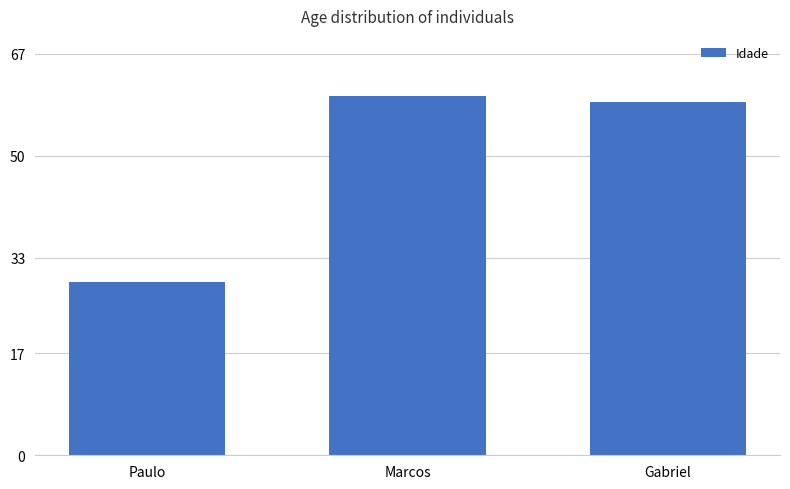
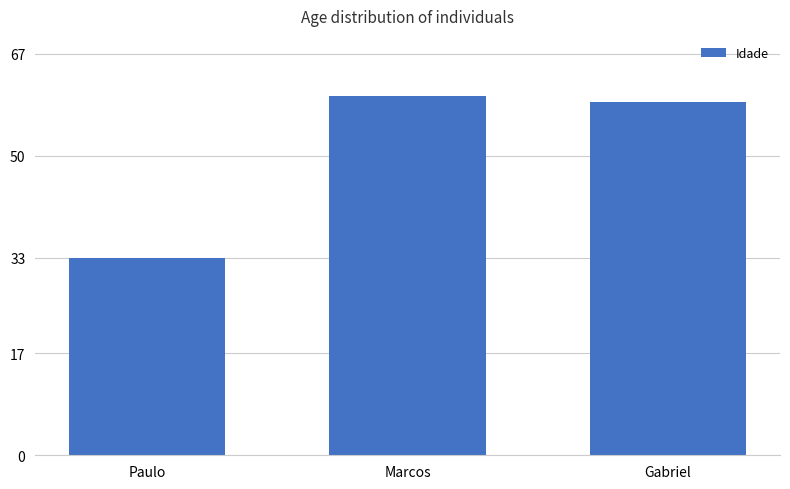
  {
-   "Paulo": 29,
+   "Paulo": 33,
    "Marcos": 60,
    "Gabriel": 59
  }
